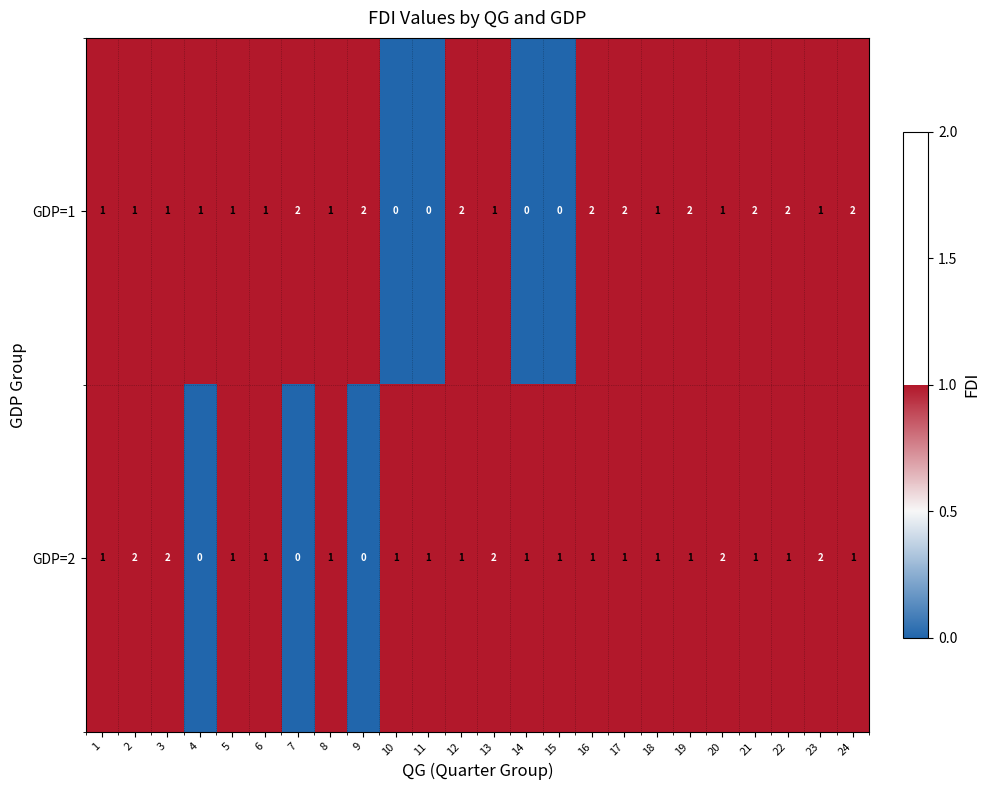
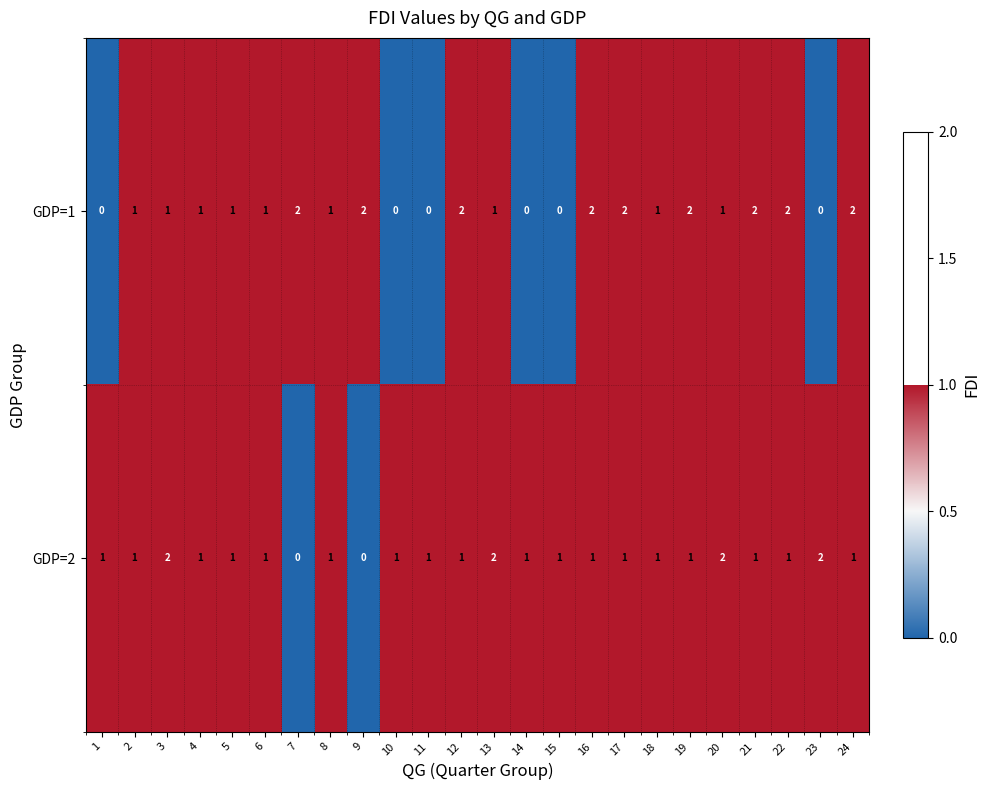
  {
    "GDP=1": {
-     "1": 1,
+     "1": 0,
      "2": 1,
      "3": 1,
      "4": 1,
      "5": 1,
      "6": 1,
      "7": 2,
      "8": 1,
      "9": 2,
      "10": 0,
      "11": 0,
      "12": 2,
      "13": 1,
      "14": 0,
      "15": 0,
      "16": 2,
      "17": 2,
      "18": 1,
      "19": 2,
      "20": 1,
      "21": 2,
      "22": 2,
-     "23": 1,
+     "23": 0,
      "24": 2
    },
    "GDP=2": {
      "1": 1,
-     "2": 2,
+     "2": 1,
      "3": 2,
-     "4": 0,
+     "4": 1,
      "5": 1,
      "6": 1,
      "7": 0,
      "8": 1,
      "9": 0,
      "10": 1,
      "11": 1,
      "12": 1,
      "13": 2,
      "14": 1,
      "15": 1,
      "16": 1,
      "17": 1,
      "18": 1,
      "19": 1,
      "20": 2,
      "21": 1,
      "22": 1,
      "23": 2,
      "24": 1
    }
  }
